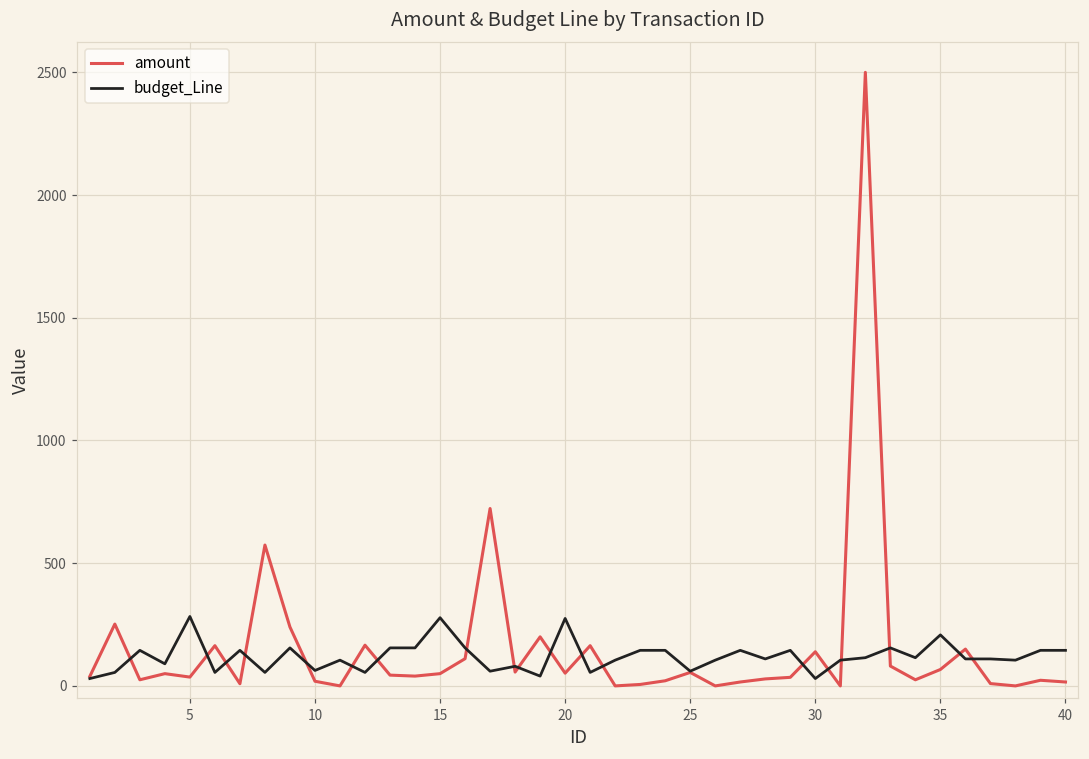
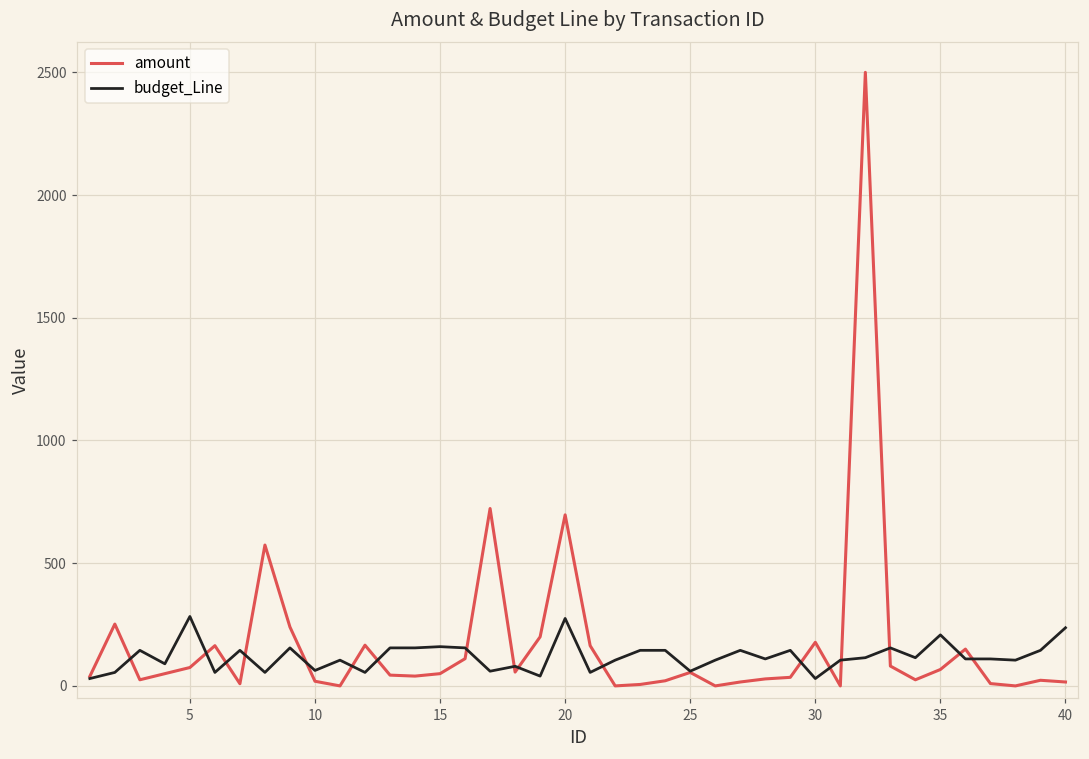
  {
    "amount": {
-     "5": 40,
+     "5": 80,
      "10": 20,
      "15": 50,
-     "20": 50,
-     "30": 140,
+     "20": 700,
+     "30": 180,
      "35": 70,
      "40": 20
    },
    "budget_Line": {
      "5": 280,
      "10": 60,
-     "15": 280,
+     "15": 160,
      "20": 280,
      "30": 30,
      "35": 210,
-     "40": 150
+     "40": 240
    }
  }
